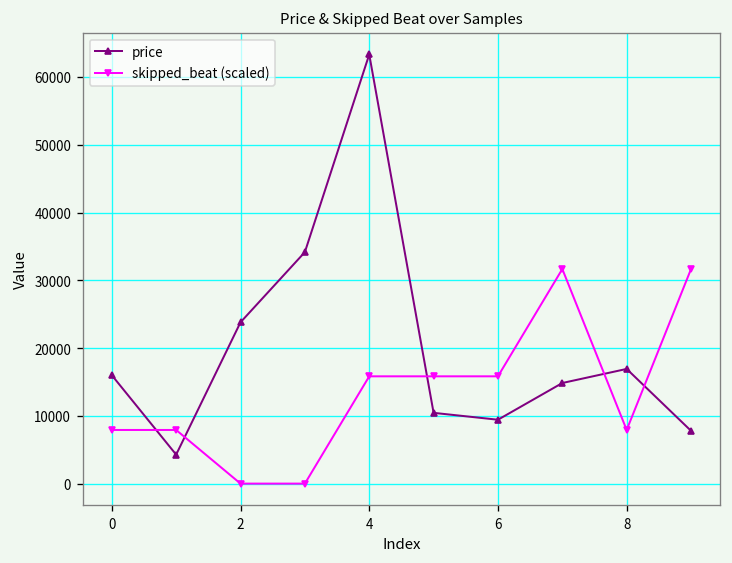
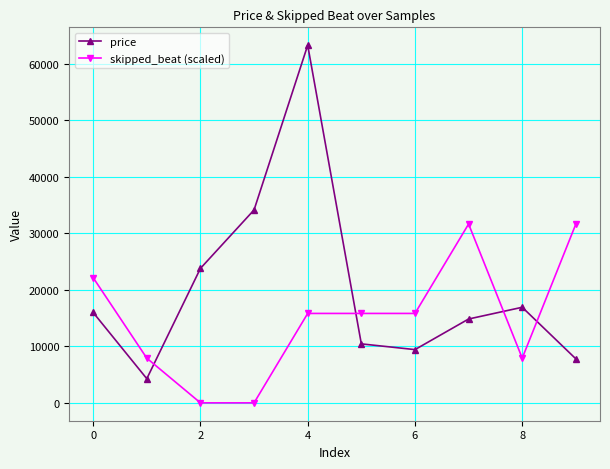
  {
    "price": {
      "0": 16000,
      "2": 24000,
      "4": 63000,
      "6": 9000,
      "8": 17000
    },
    "skipped_beat (scaled)": {
-     "0": 8000,
+     "0": 22000,
      "2": 0,
      "4": 16000,
      "6": 16000,
      "8": 8000
    }
  }
